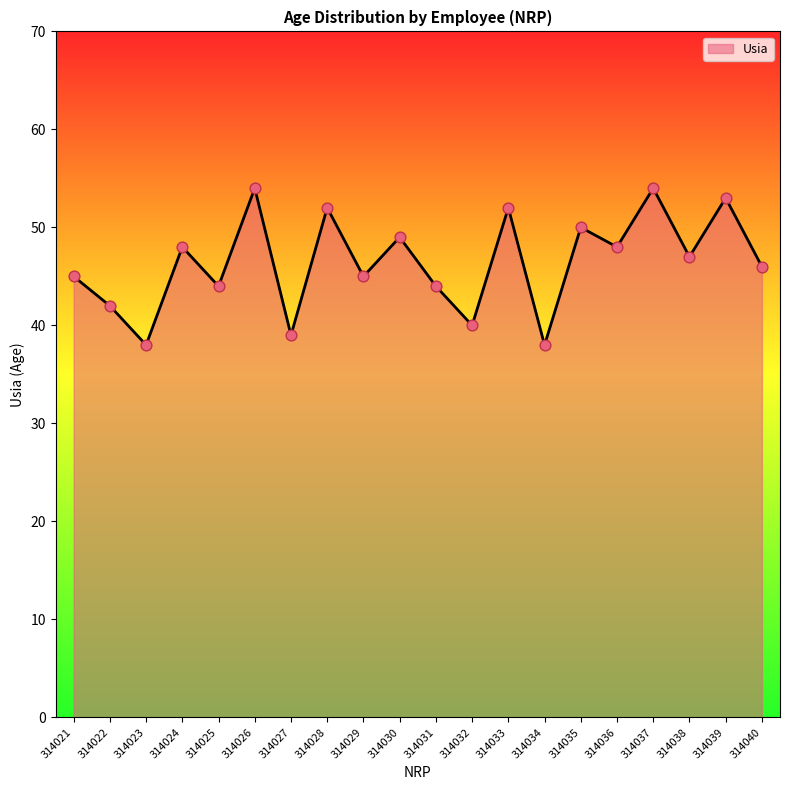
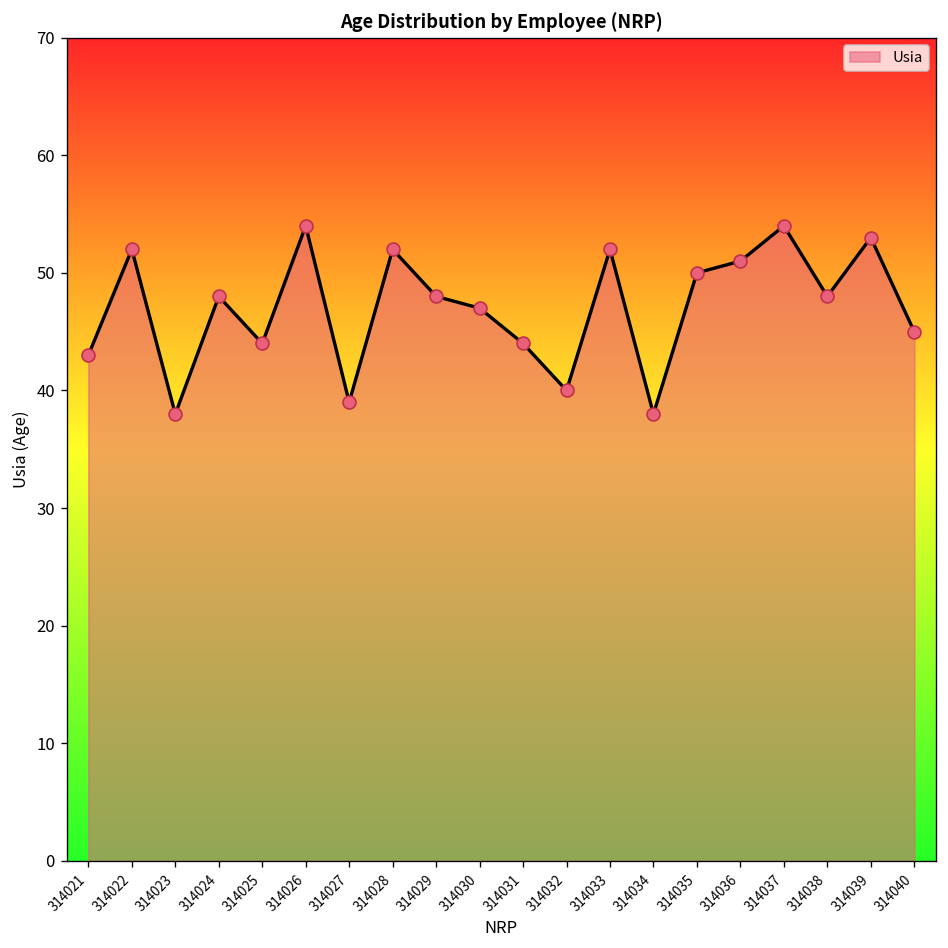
  {
-   "314021": 45,
-   "314022": 42,
+   "314021": 43,
+   "314022": 52,
    "314023": 38,
    "314024": 48,
    "314025": 44,
    "314026": 54,
    "314027": 39,
    "314028": 52,
-   "314029": 45,
-   "314030": 49,
+   "314029": 48,
+   "314030": 47,
    "314031": 44,
    "314032": 40,
    "314033": 52,
    "314034": 38,
    "314035": 50,
-   "314036": 48,
+   "314036": 51,
    "314037": 54,
-   "314038": 47,
+   "314038": 48,
    "314039": 53,
-   "314040": 46
+   "314040": 45
  }
